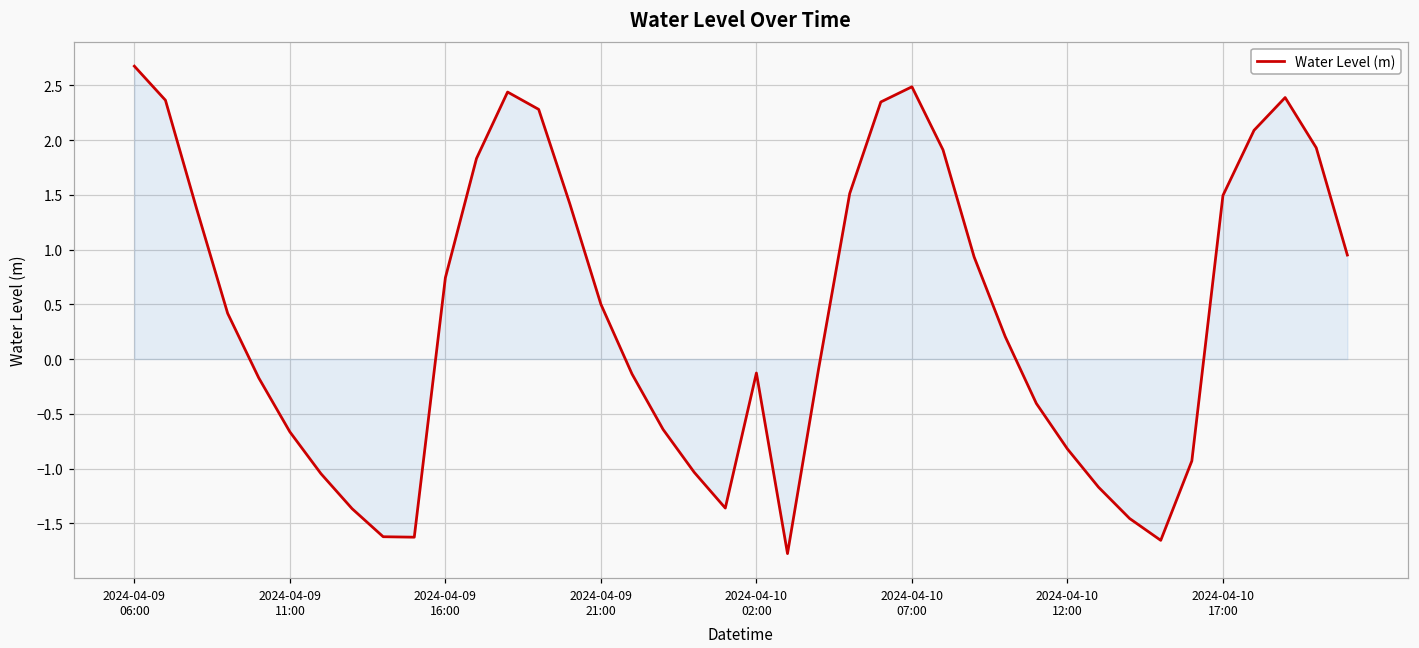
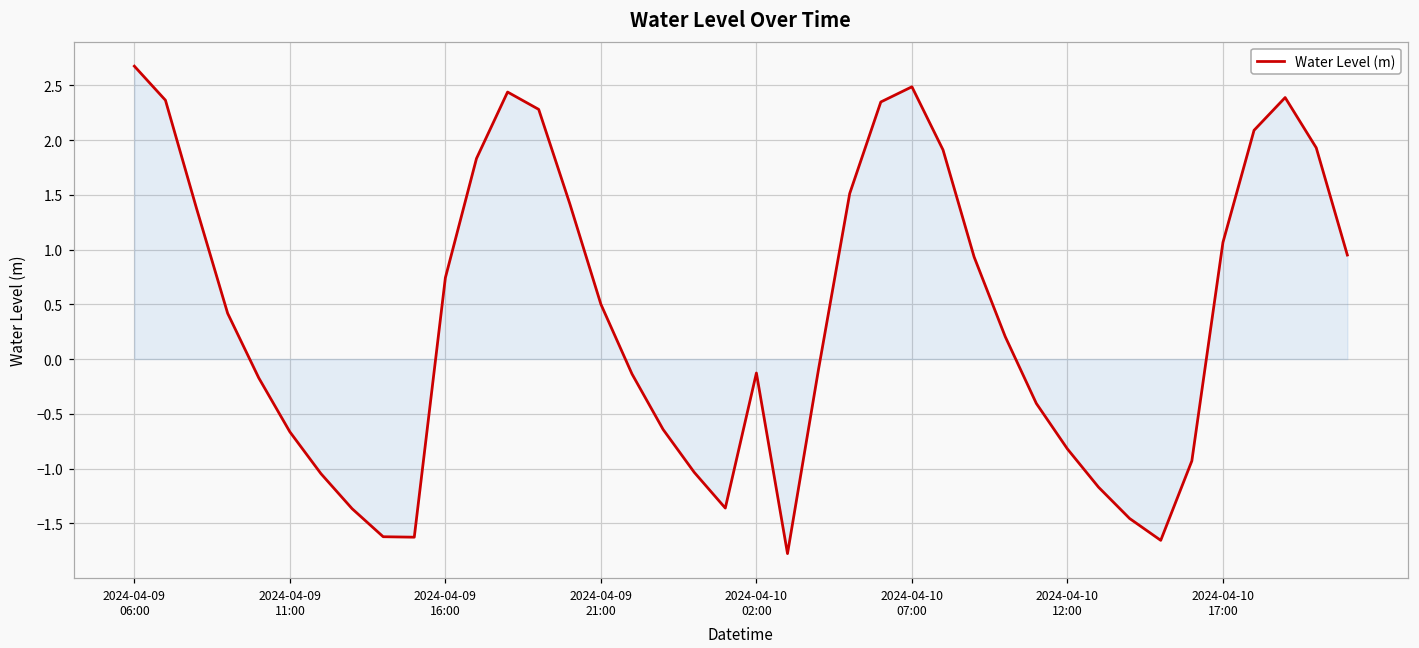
  {
    "Water Level (m)": {
      "2024-04-09 11:00": -0.7,
      "2024-04-10 02:00": -0.1,
      "2024-04-10 12:00": -0.8,
-     "2024-04-10 17:00": 1.5
+     "2024-04-10 17:00": 1.1
    }
  }
